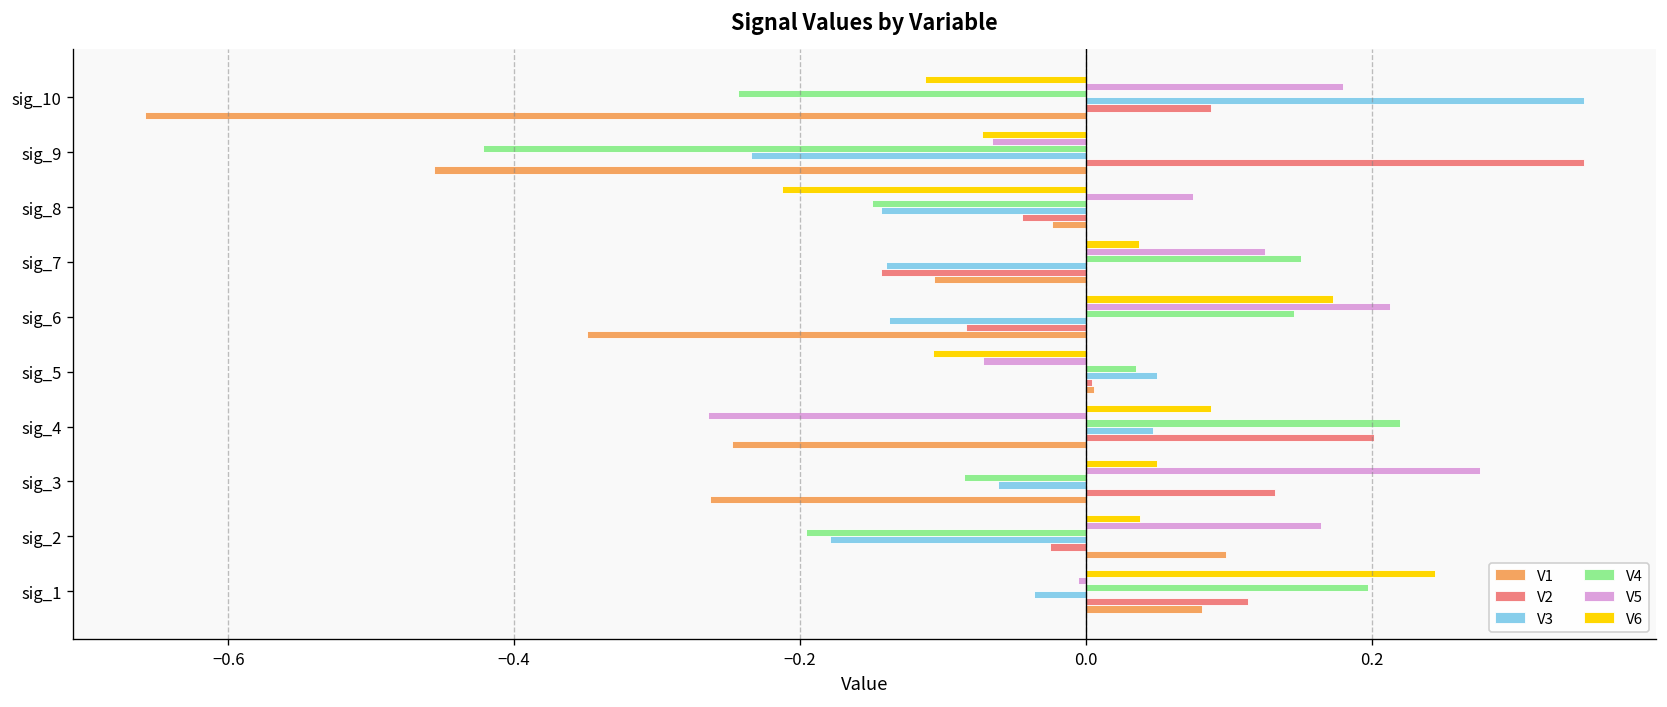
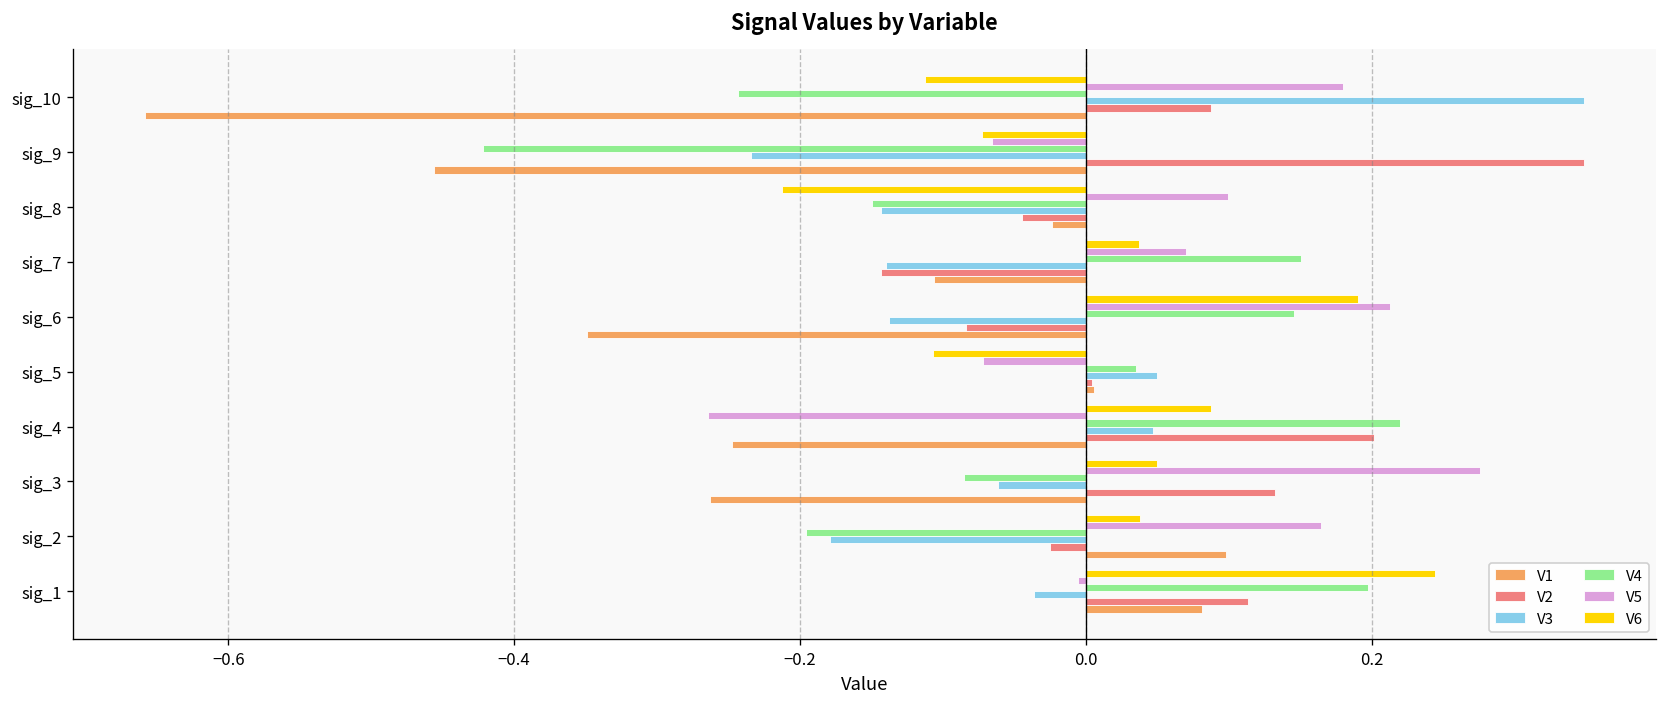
  {
    "V3": {
      "sig_10": 0.348,
      "sig_9": -0.234,
      "sig_8": -0.143,
      "sig_7": -0.140,
      "sig_6": -0.138,
      "sig_5": 0.050,
      "sig_4": 0.047,
      "sig_3": -0.061,
      "sig_2": -0.179,
      "sig_1": -0.036
    },
    "V4": {
      "sig_10": -0.244,
      "sig_9": -0.422,
      "sig_8": -0.150,
      "sig_7": 0.151,
      "sig_6": 0.146,
      "sig_5": 0.035,
      "sig_4": 0.220,
      "sig_3": -0.085,
      "sig_2": -0.196,
      "sig_1": 0.198
    },
    "V5": {
      "sig_10": 0.180,
      "sig_9": -0.066,
-     "sig_8": 0.075,
-     "sig_7": 0.126,
+     "sig_8": 0.099,
+     "sig_7": 0.070,
      "sig_6": 0.213,
      "sig_5": -0.072,
      "sig_4": -0.264,
      "sig_3": 0.276,
      "sig_2": 0.164,
      "sig_1": -0.006
    },
    "V6": {
      "sig_10": -0.113,
      "sig_9": -0.073,
      "sig_8": -0.213,
      "sig_7": 0.037,
-     "sig_6": 0.173,
+     "sig_6": 0.190,
      "sig_5": -0.107,
      "sig_4": 0.088,
      "sig_3": 0.050,
      "sig_2": 0.038,
      "sig_1": 0.245
    }
  }
